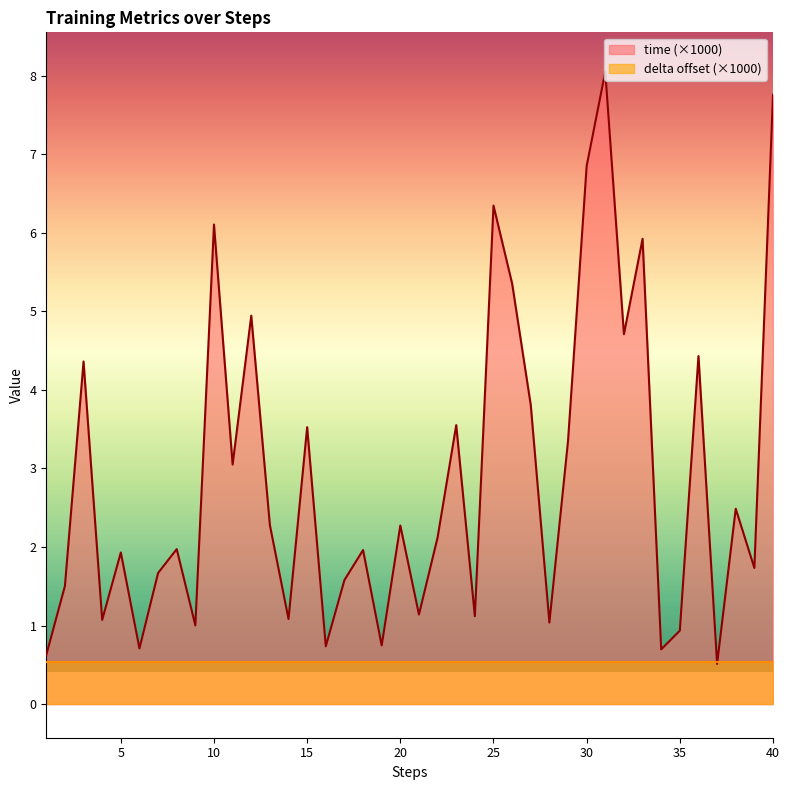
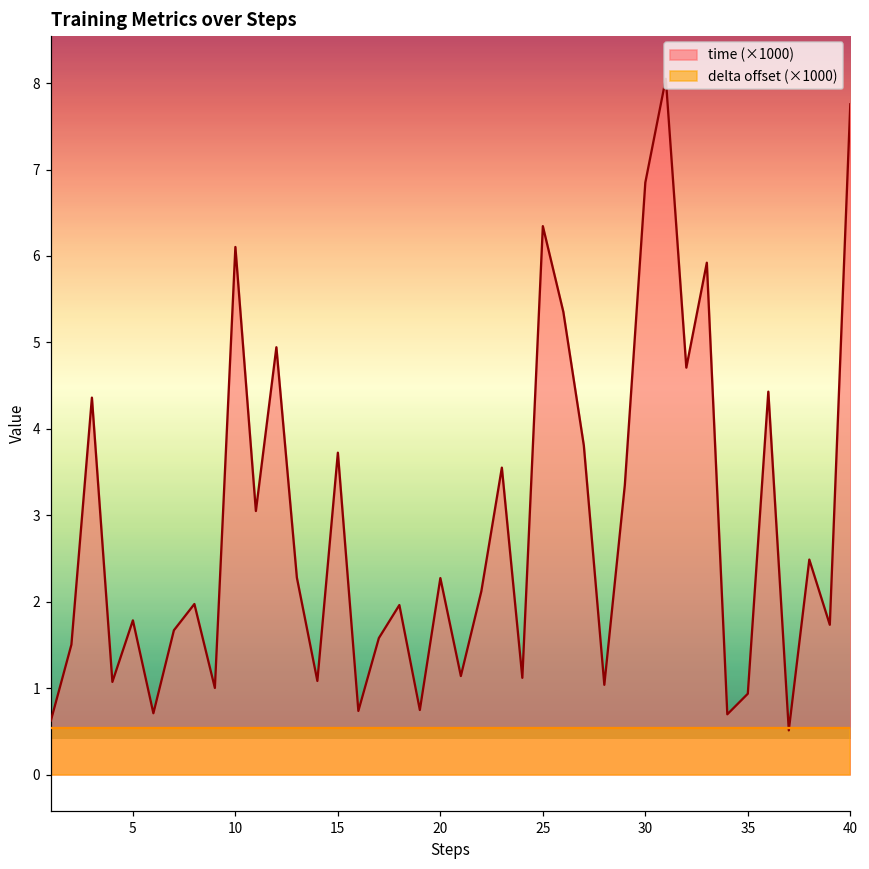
  {
    "time (×1000)": {
-     "5": 1.9,
+     "5": 1.8,
      "10": 6.1,
-     "15": 3.5,
+     "15": 3.7,
      "20": 2.3,
      "25": 6.3,
      "30": 6.9,
      "35": 0.9,
      "40": 7.8
    },
    "delta offset (×1000)": {
      "5": 0.5,
      "10": 0.5,
      "15": 0.5,
      "20": 0.5,
      "25": 0.5,
      "30": 0.5,
      "35": 0.5,
      "40": 0.5
    }
  }
